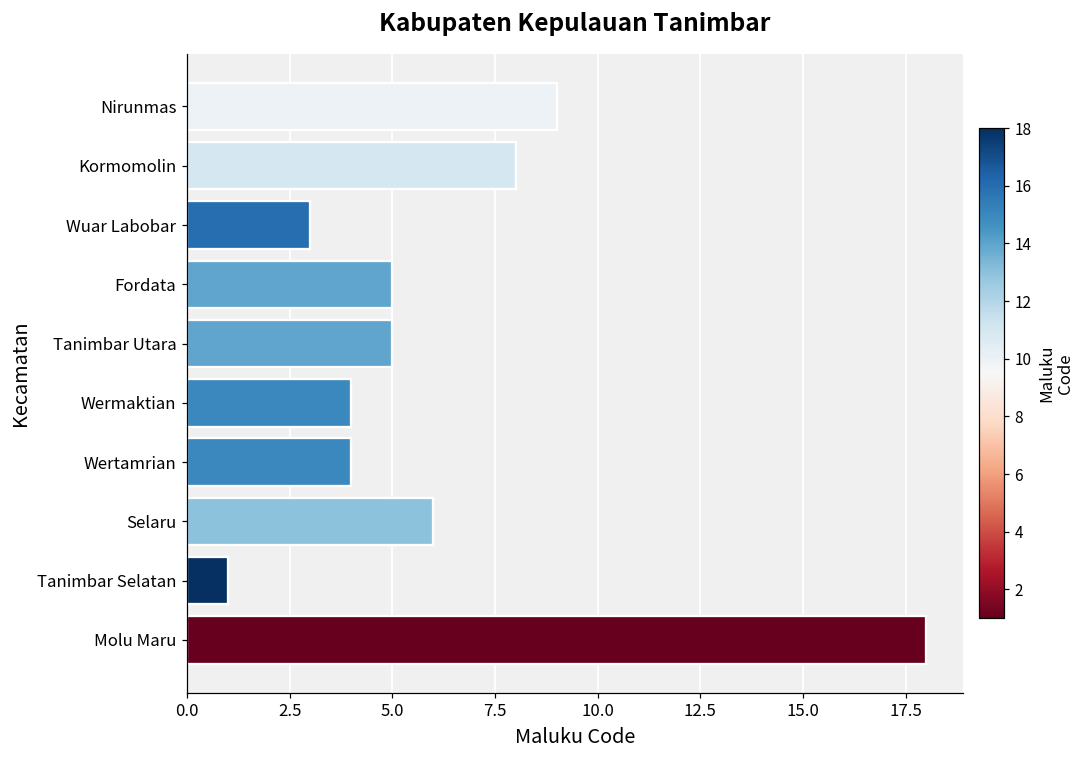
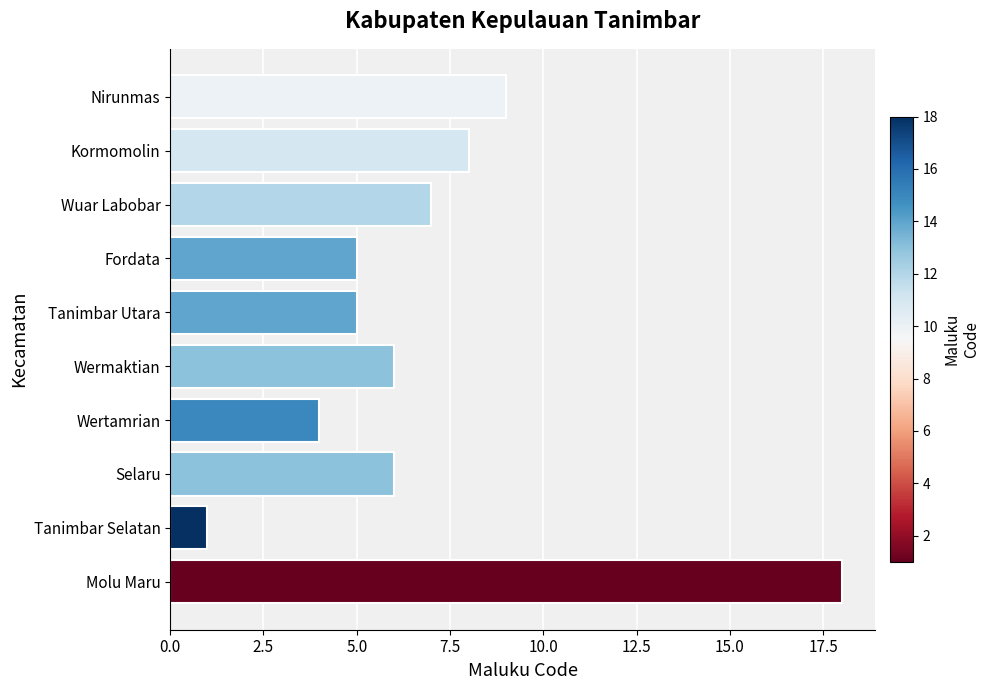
  {
    "Nirunmas": 9,
    "Kormomolin": 8,
-   "Wuar Labobar": 3,
+   "Wuar Labobar": 7,
    "Fordata": 5,
    "Tanimbar Utara": 5,
-   "Wermaktian": 4,
+   "Wermaktian": 6,
    "Wertamrian": 4,
    "Selaru": 6,
    "Tanimbar Selatan": 1,
    "Molu Maru": 18
  }
